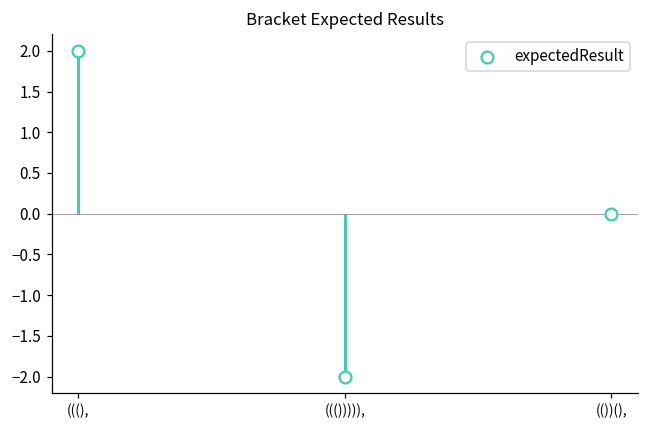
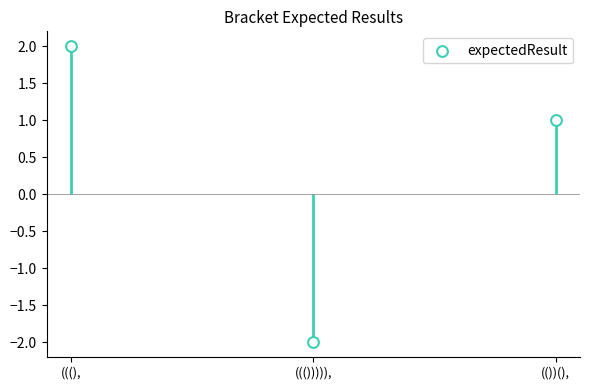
  {
-   "(())(),": 0
+   "(())(),": 1
  }
